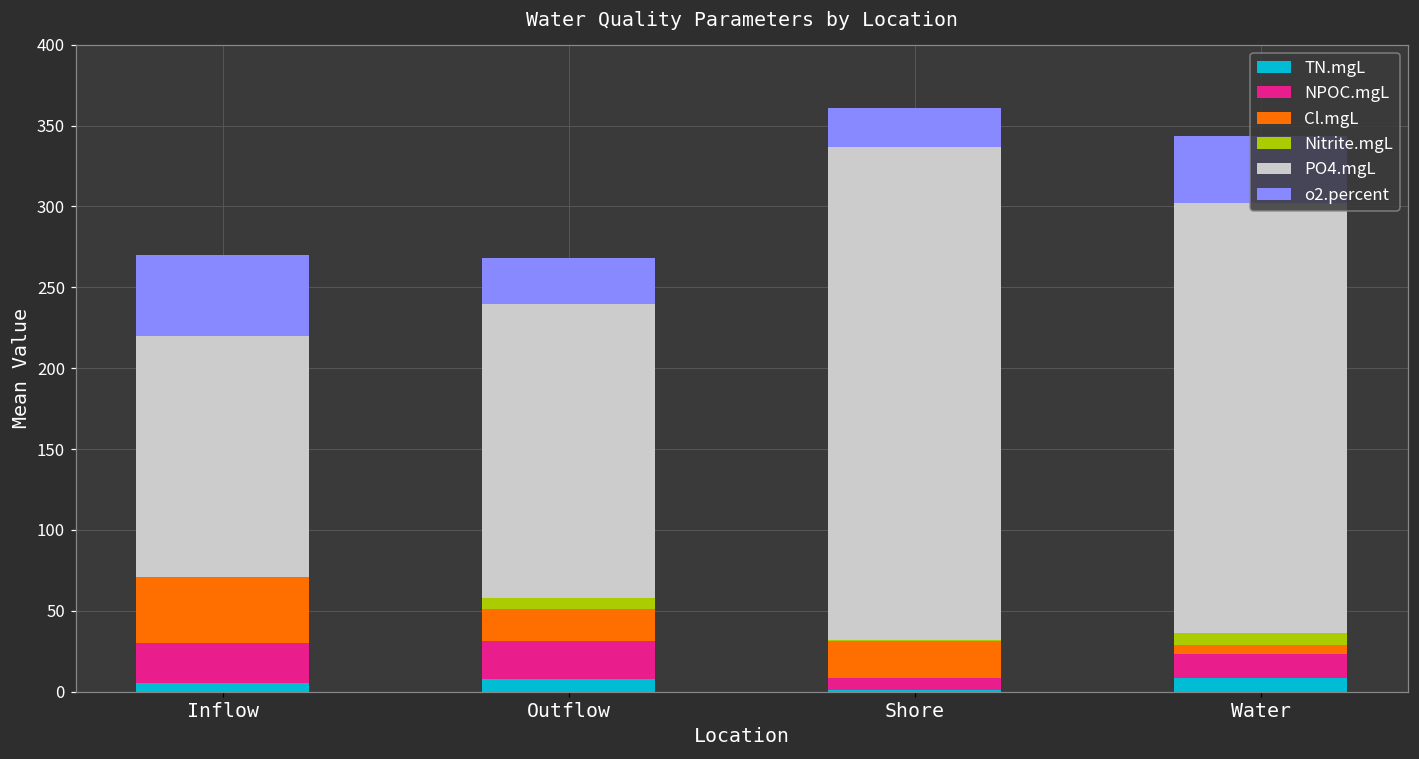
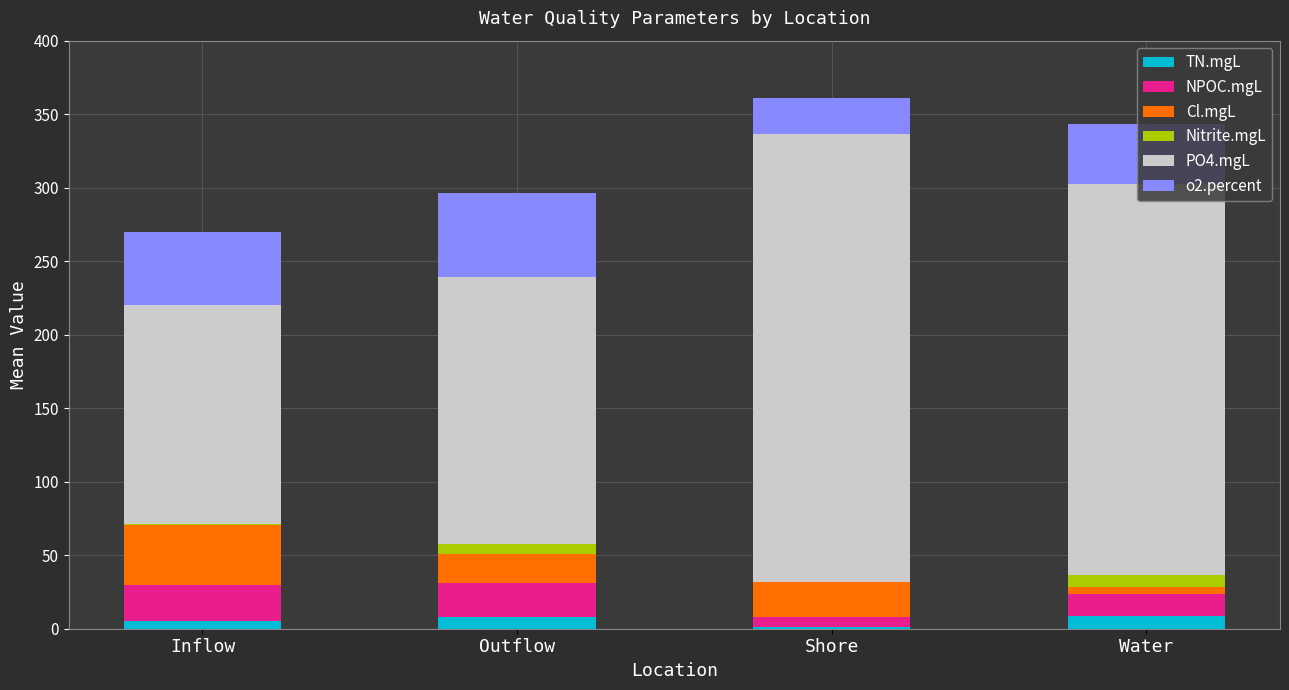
  {
    "TN.mgL": {
      "Inflow": 5,
      "Outflow": 8,
      "Water": 8
    },
    "NPOC.mgL": {
      "Inflow": 24,
      "Outflow": 24,
      "Shore": 7,
      "Water": 15
    },
    "Cl.mgL": {
      "Inflow": 41,
      "Outflow": 20,
      "Shore": 23,
      "Water": 5
    },
    "Nitrite.mgL": {
      "Outflow": 7,
      "Water": 8
    },
    "PO4.mgL": {
      "Inflow": 149,
      "Outflow": 182,
      "Shore": 305
    },
    "o2.percent": {
      "Inflow": 50,
-     "Outflow": 29,
+     "Outflow": 57,
      "Shore": 24
    }
  }
